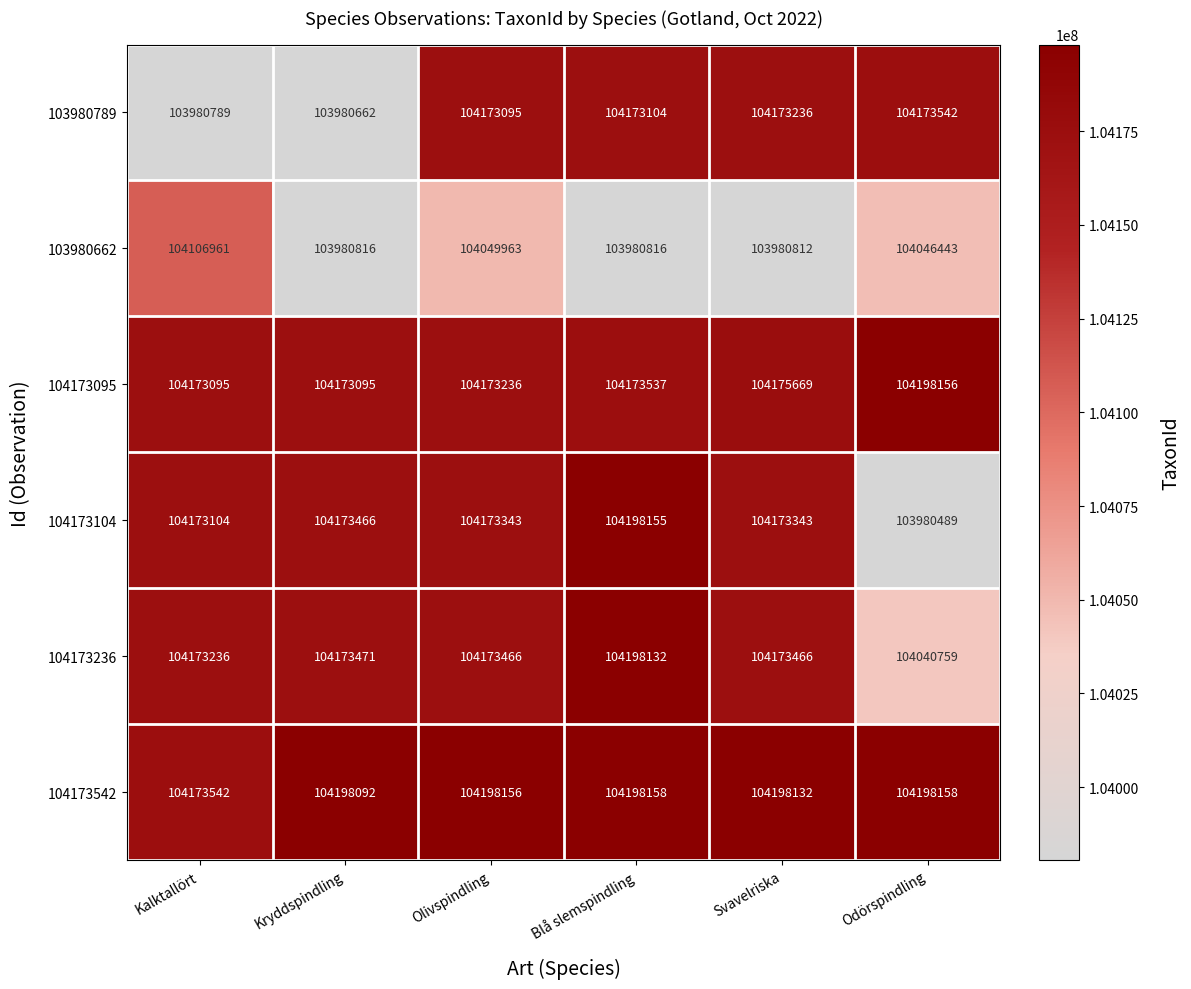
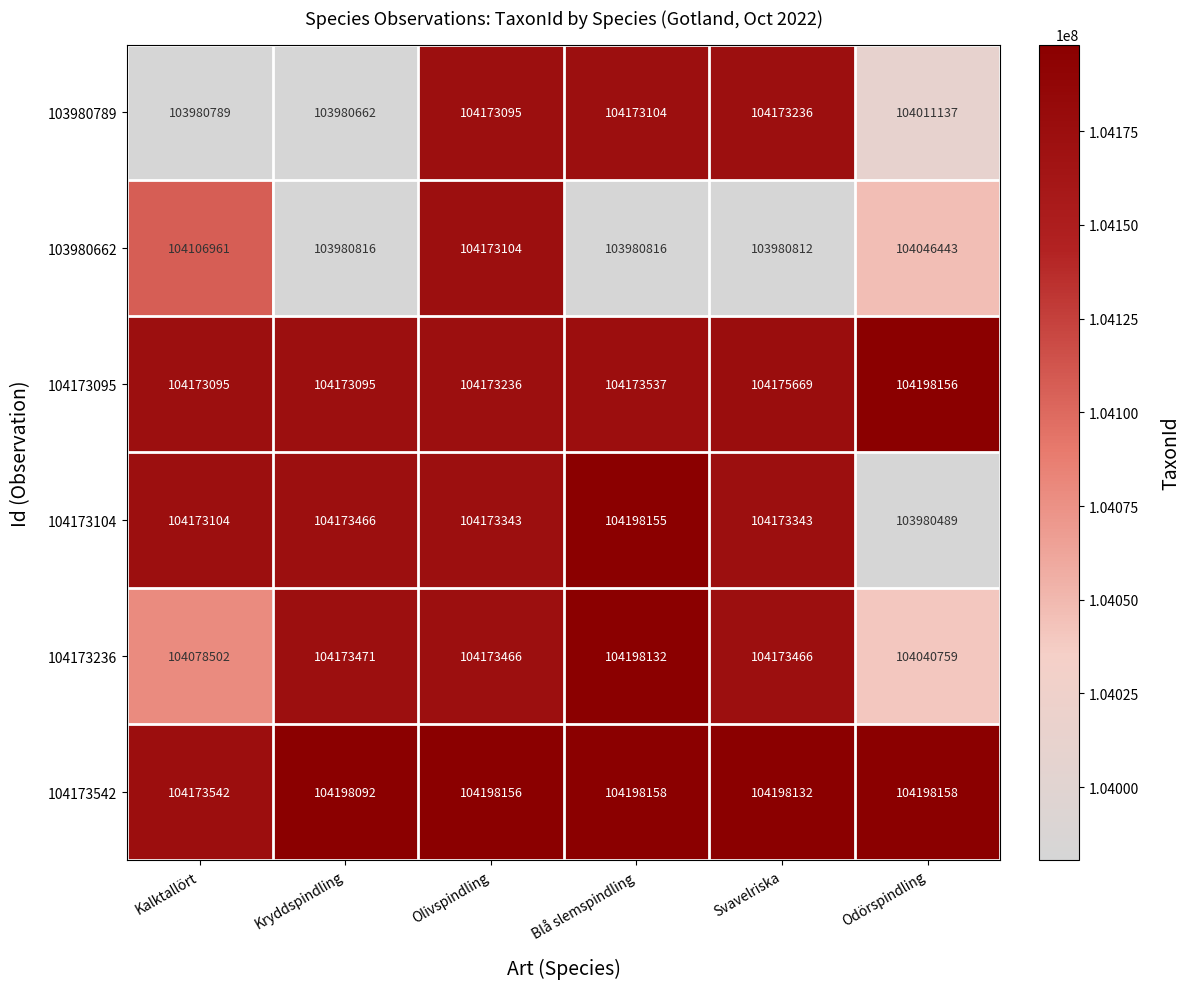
  {
    "103980789": {
      "Kalktallört": 103980789,
      "Kryddspindling": 103980662,
      "Olivspindling": 104173095,
      "Blå slemspindling": 104173104,
      "Svavelriska": 104173236,
-     "Odörspindling": 104173542
+     "Odörspindling": 104011137
    },
    "103980662": {
      "Kalktallört": 104106961,
      "Kryddspindling": 103980816,
-     "Olivspindling": 104049963,
+     "Olivspindling": 104173104,
      "Blå slemspindling": 103980816,
      "Svavelriska": 103980812,
      "Odörspindling": 104046443
    },
    "104173095": {
      "Kalktallört": 104173095,
      "Kryddspindling": 104173095,
      "Olivspindling": 104173236,
      "Blå slemspindling": 104173537,
      "Svavelriska": 104175669,
      "Odörspindling": 104198156
    },
    "104173104": {
      "Kalktallört": 104173104,
      "Kryddspindling": 104173466,
      "Olivspindling": 104173343,
      "Blå slemspindling": 104198155,
      "Svavelriska": 104173343,
      "Odörspindling": 103980489
    },
    "104173236": {
-     "Kalktallört": 104173236,
+     "Kalktallört": 104078502,
      "Kryddspindling": 104173471,
      "Olivspindling": 104173466,
      "Blå slemspindling": 104198132,
      "Svavelriska": 104173466,
      "Odörspindling": 104040759
    },
    "104173542": {
      "Kalktallört": 104173542,
      "Kryddspindling": 104198092,
      "Olivspindling": 104198156,
      "Blå slemspindling": 104198158,
      "Svavelriska": 104198132,
      "Odörspindling": 104198158
    }
  }
